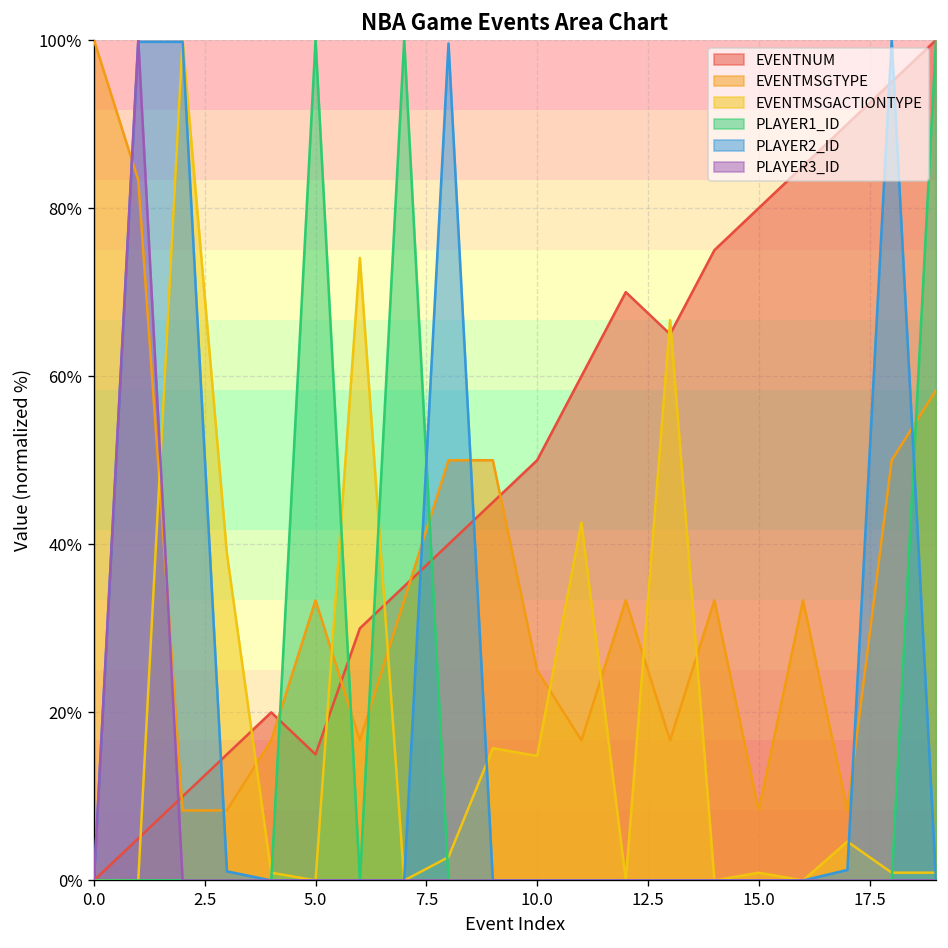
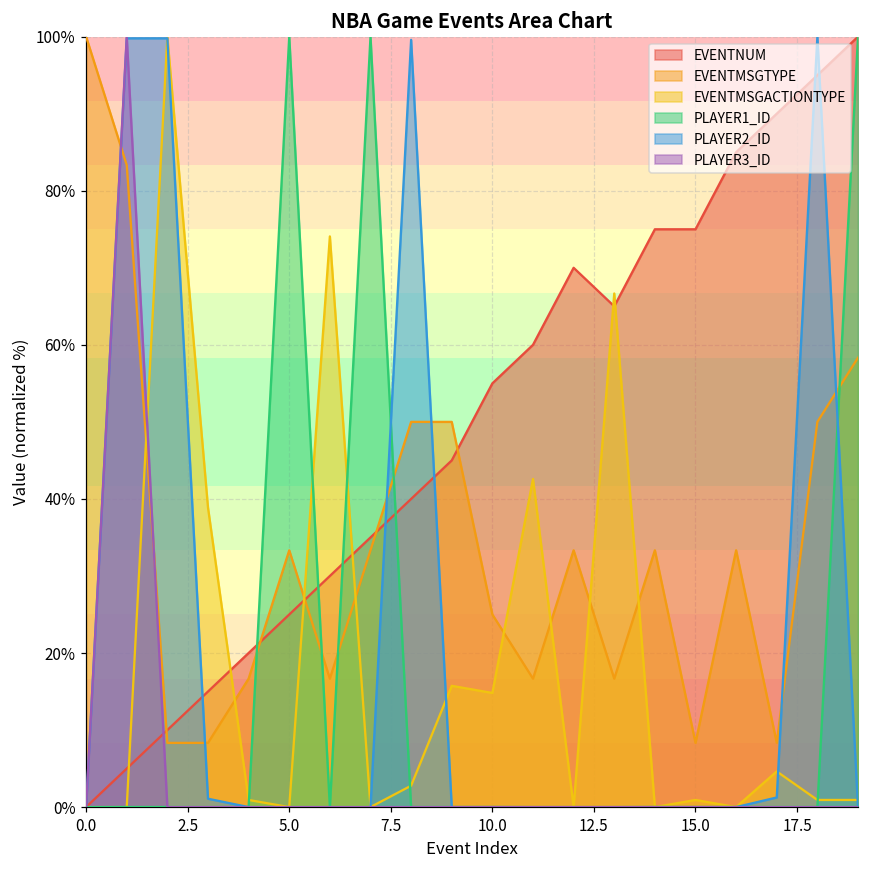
  {
    "EVENTNUM": {
-     "5.0": "15%",
-     "10.0": "50%",
-     "15.0": "80%"
+     "5.0": "25%",
+     "10.0": "55%",
+     "15.0": "75%"
    },
    "PLAYER1_ID": {
      "5.0": "100%"
    }
  }
